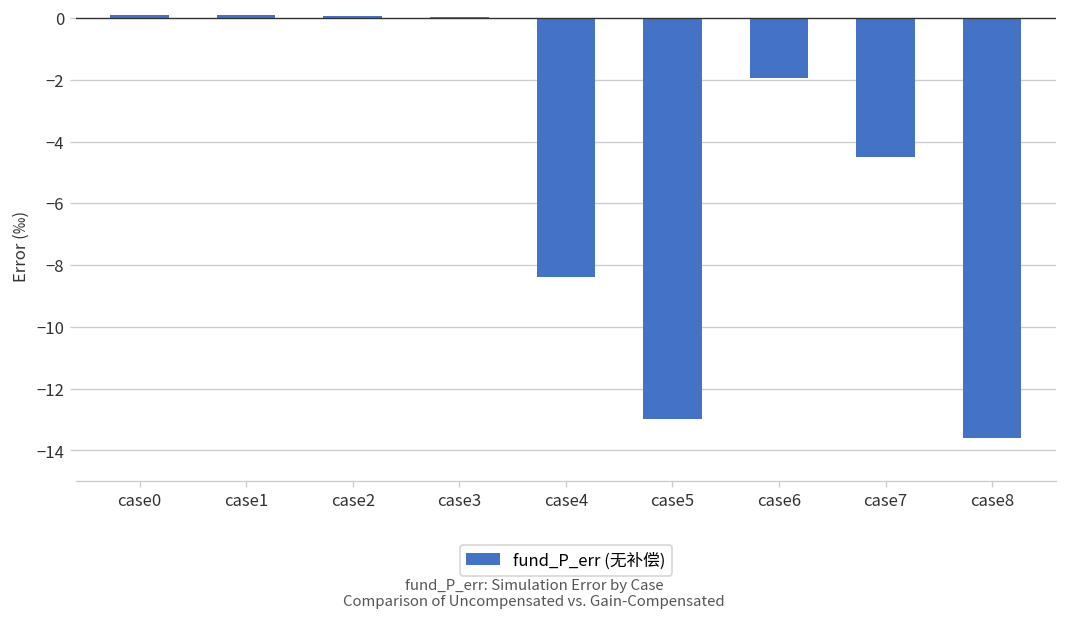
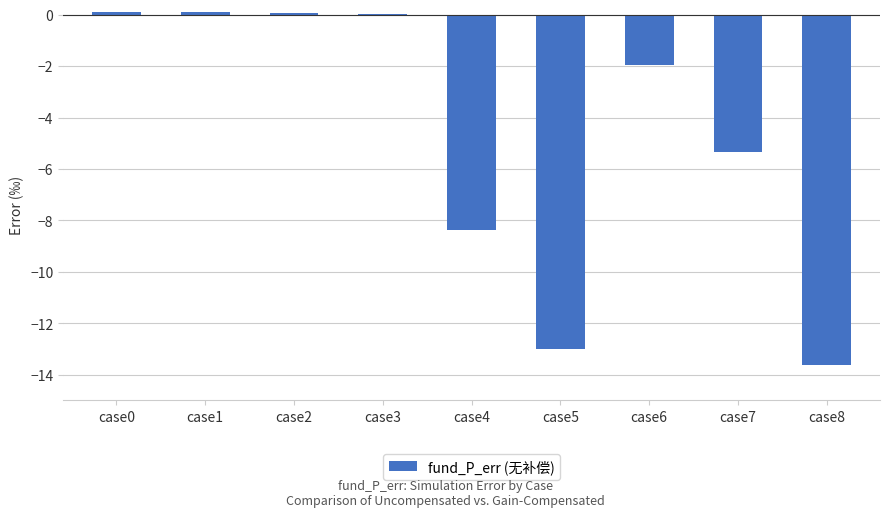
  {
    "case4": -8.4,
    "case5": -13.0,
    "case6": -2.0,
-   "case7": -4.5,
+   "case7": -5.3,
    "case8": -13.6
  }
